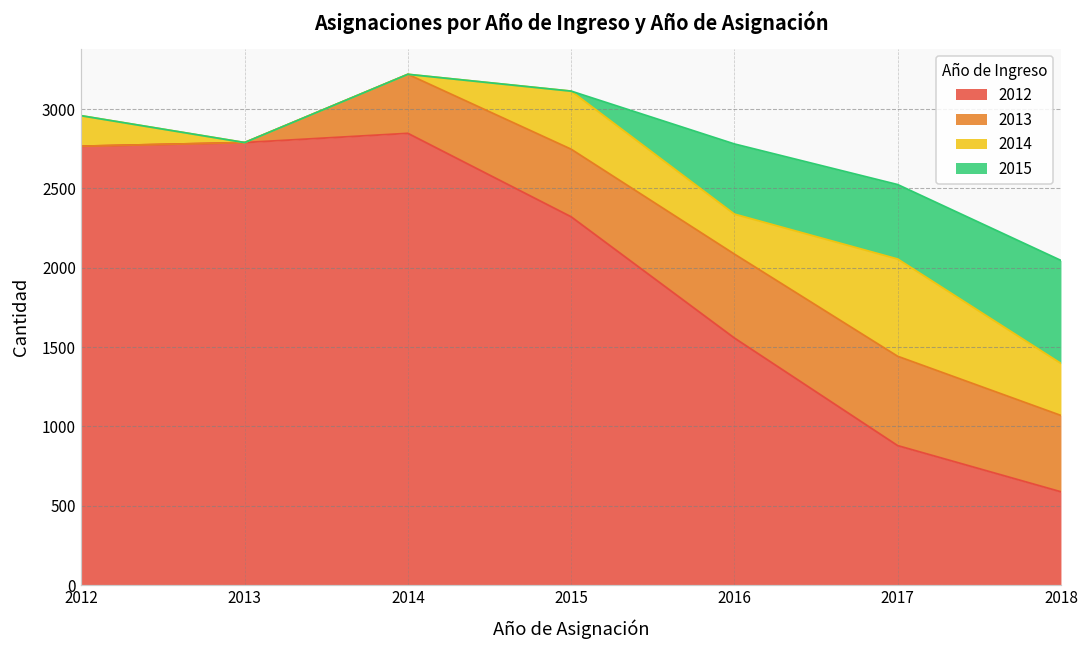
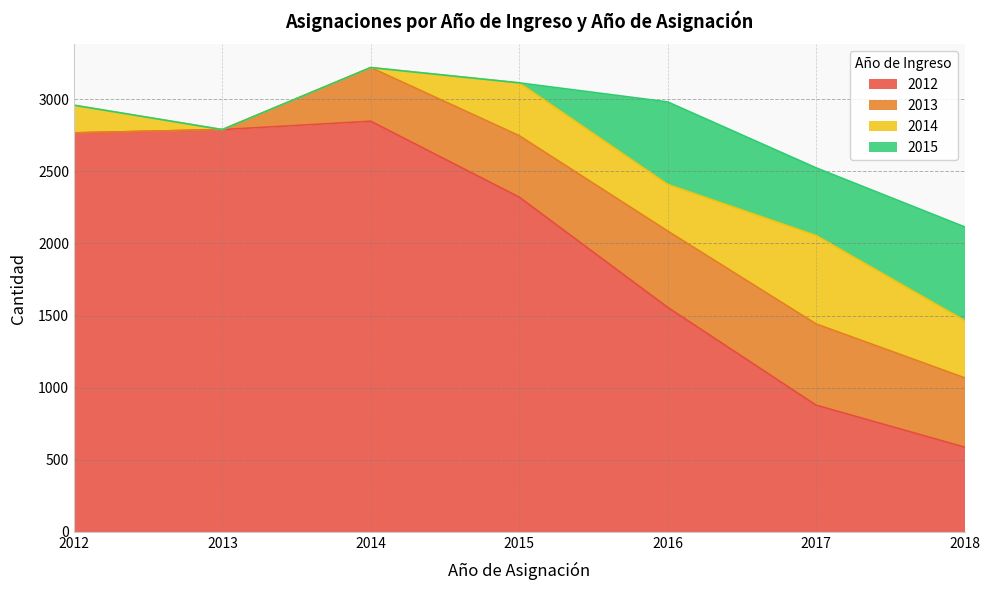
  {
    "2014": {
-     "2016": 250,
+     "2016": 320,
      "2017": 610,
-     "2018": 330
+     "2018": 400
    },
    "2015": {
-     "2016": 440,
+     "2016": 570,
      "2017": 470,
      "2018": 650
    }
  }
